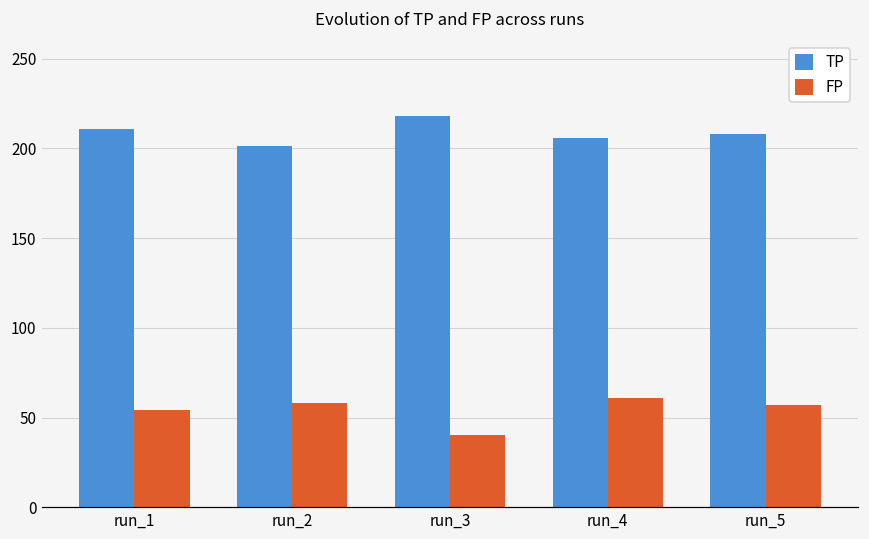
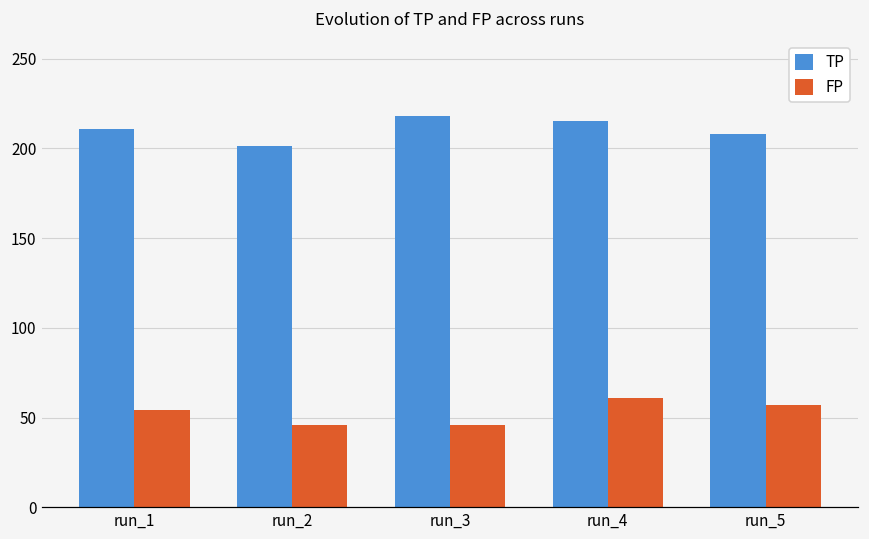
  {
    "TP": {
      "run_1": 211,
      "run_2": 201,
      "run_3": 218,
-     "run_4": 206,
+     "run_4": 215,
      "run_5": 208
    },
    "FP": {
      "run_1": 54,
-     "run_2": 58,
-     "run_3": 40,
+     "run_2": 46,
+     "run_3": 46,
      "run_4": 61,
      "run_5": 57
    }
  }
